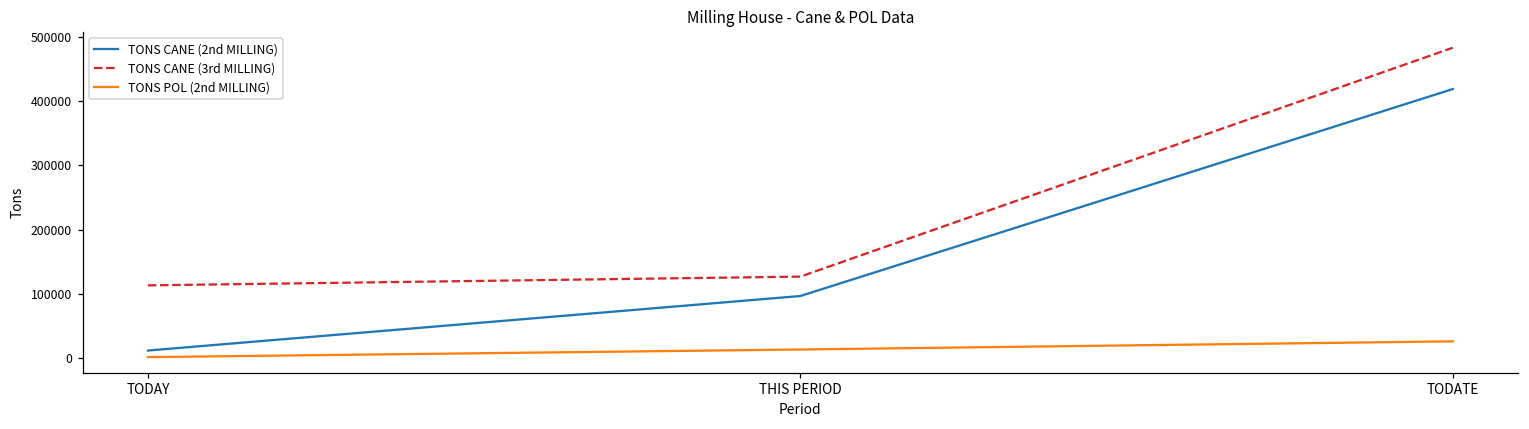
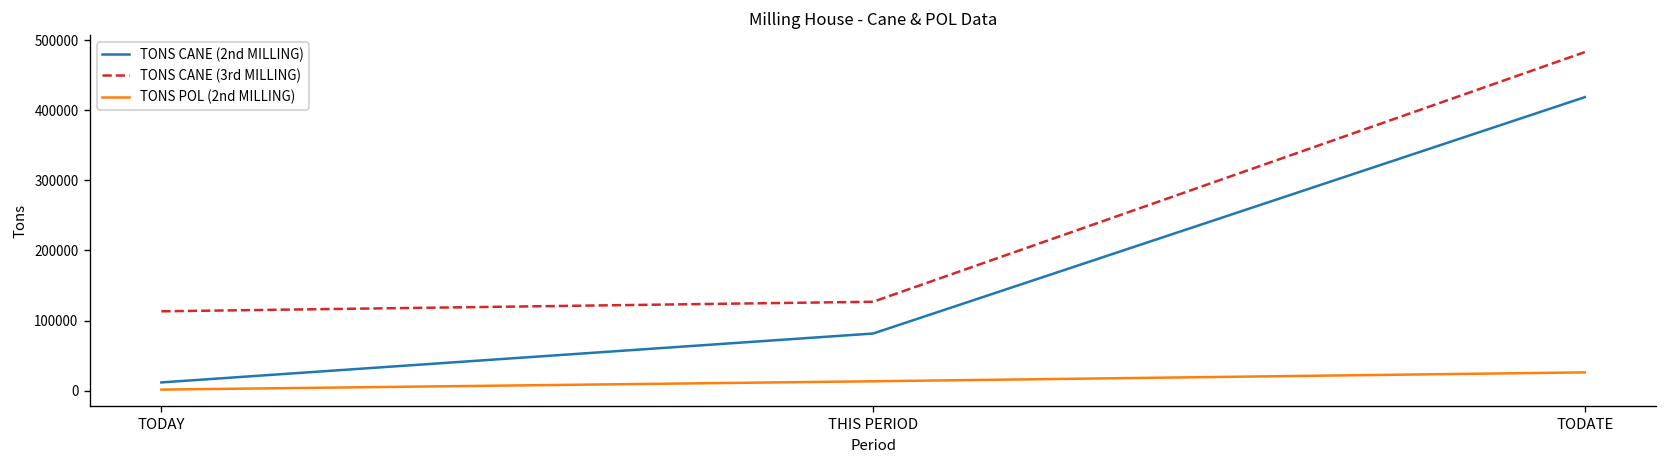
  {
    "TONS CANE (2nd MILLING)": {
      "TODAY": 10000,
-     "THIS PERIOD": 100000,
+     "THIS PERIOD": 80000,
      "TODATE": 420000
    },
    "TONS CANE (3rd MILLING)": {
      "TODAY": 110000,
      "THIS PERIOD": 130000,
      "TODATE": 480000
    },
    "TONS POL (2nd MILLING)": {
      "TODAY": 0,
      "THIS PERIOD": 10000,
      "TODATE": 30000
    }
  }
